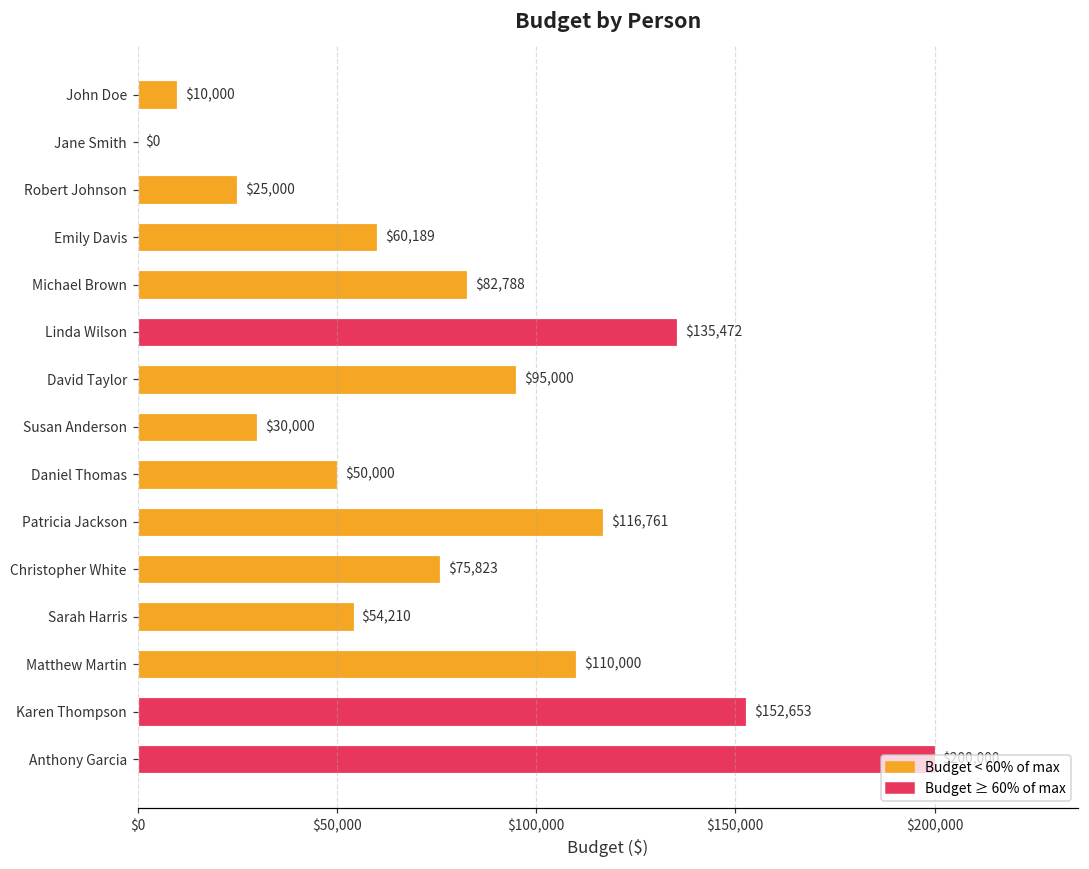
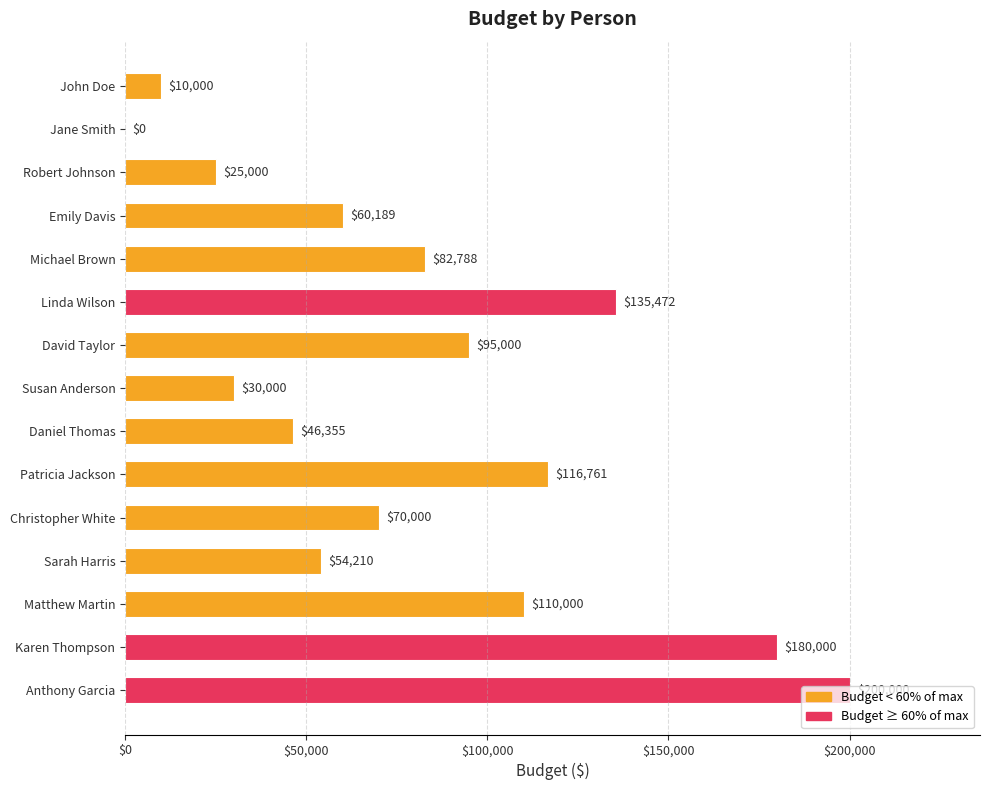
  {
    "John Doe": "$10,000",
    "Jane Smith": "$0",
    "Robert Johnson": "$25,000",
    "Emily Davis": "$60,189",
    "Michael Brown": "$82,788",
    "Linda Wilson": "$135,472",
    "David Taylor": "$95,000",
    "Susan Anderson": "$30,000",
-   "Daniel Thomas": "$50,000",
+   "Daniel Thomas": "$46,355",
    "Patricia Jackson": "$116,761",
-   "Christopher White": "$75,823",
+   "Christopher White": "$70,000",
    "Sarah Harris": "$54,210",
    "Matthew Martin": "$110,000",
-   "Karen Thompson": "$152,653"
+   "Karen Thompson": "$180,000"
  }
